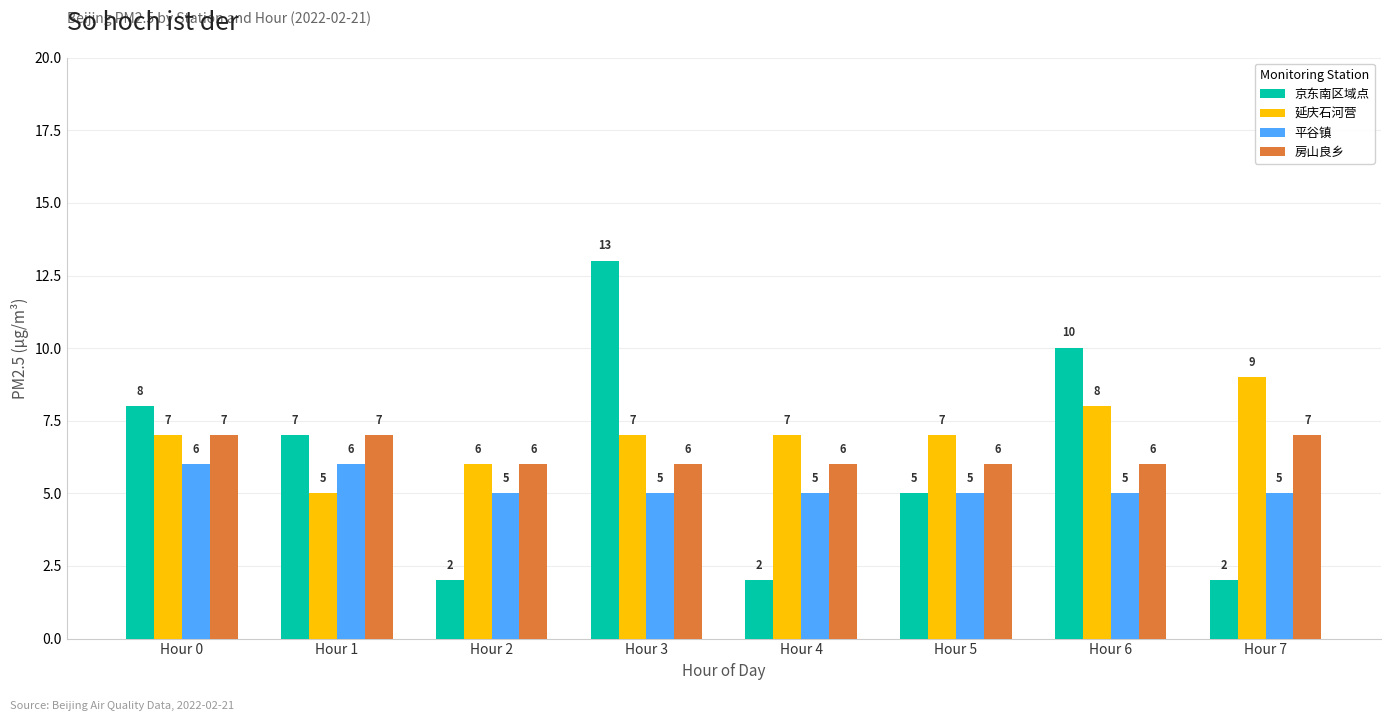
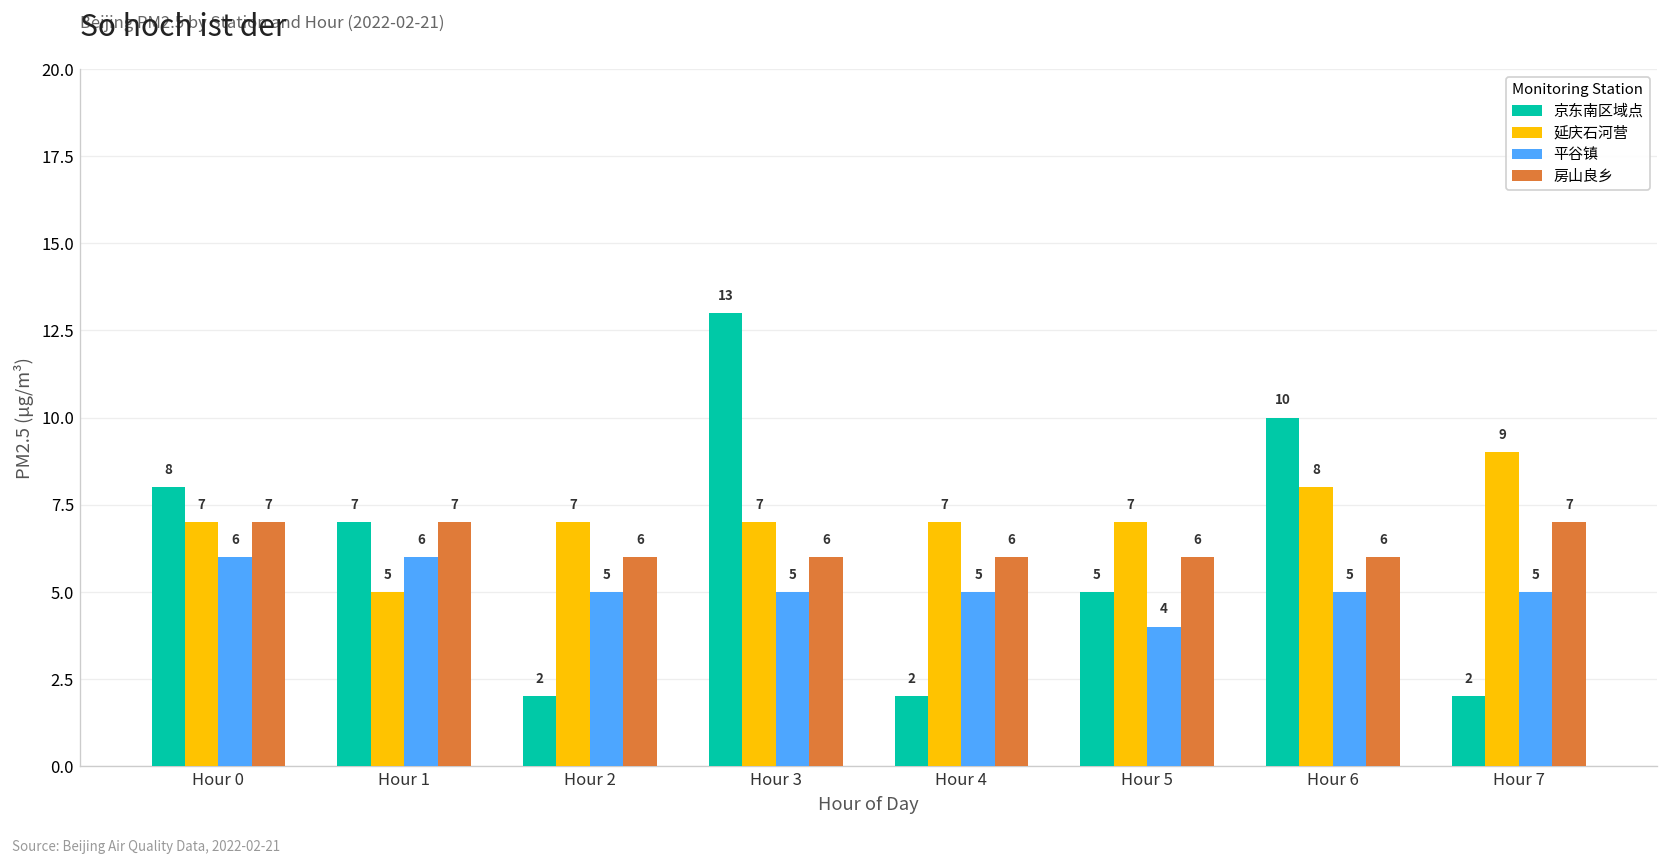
  {
    "京东南区域点": {
      "Hour 0": 8,
      "Hour 1": 7,
      "Hour 2": 2,
      "Hour 3": 13,
      "Hour 4": 2,
      "Hour 5": 5,
      "Hour 6": 10,
      "Hour 7": 2
    },
    "延庆石河营": {
      "Hour 0": 7,
      "Hour 1": 5,
-     "Hour 2": 6,
+     "Hour 2": 7,
      "Hour 3": 7,
      "Hour 4": 7,
      "Hour 5": 7,
      "Hour 6": 8,
      "Hour 7": 9
    },
    "平谷镇": {
      "Hour 0": 6,
      "Hour 1": 6,
      "Hour 2": 5,
      "Hour 3": 5,
      "Hour 4": 5,
-     "Hour 5": 5,
+     "Hour 5": 4,
      "Hour 6": 5,
      "Hour 7": 5
    },
    "房山良乡": {
      "Hour 0": 7,
      "Hour 1": 7,
      "Hour 2": 6,
      "Hour 3": 6,
      "Hour 4": 6,
      "Hour 5": 6,
      "Hour 6": 6,
      "Hour 7": 7
    }
  }
